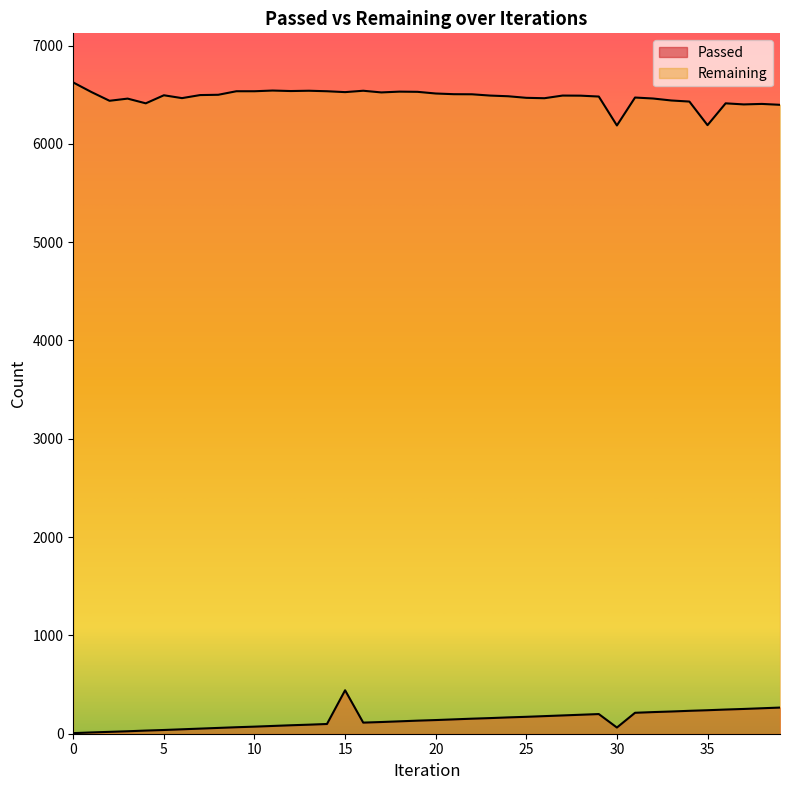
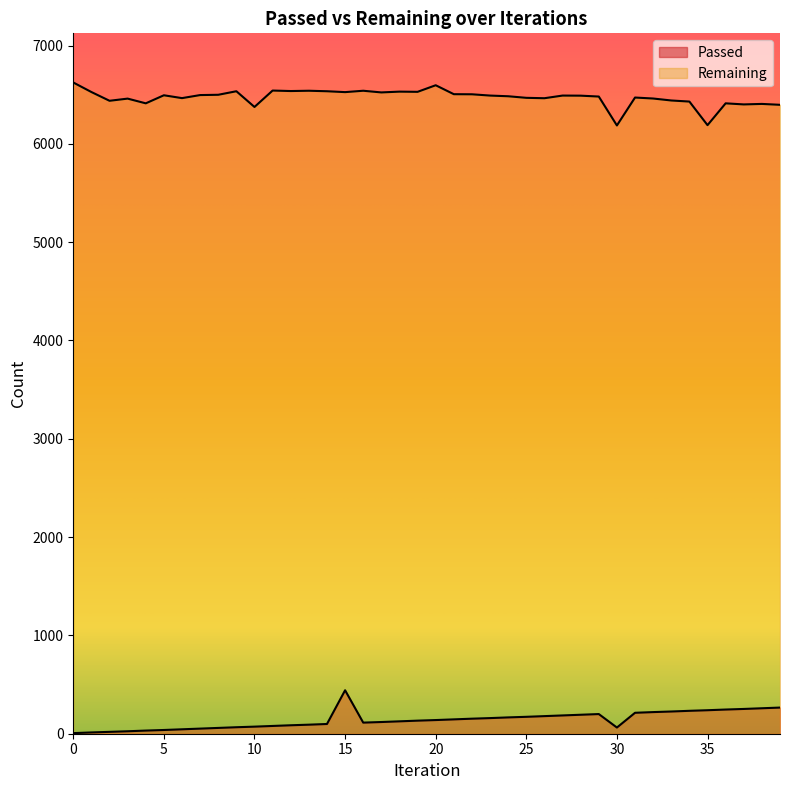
  {
    "Passed": {
      "0": 0,
      "5": 0,
      "10": 100,
      "15": 400,
      "20": 100,
      "25": 200,
      "30": 100,
      "35": 200
    },
    "Remaining": {
      "0": 6600,
      "5": 6500,
-     "10": 6500,
+     "10": 6400,
      "15": 6500,
-     "20": 6500,
+     "20": 6600,
      "25": 6500,
      "30": 6200,
      "35": 6200
    }
  }
